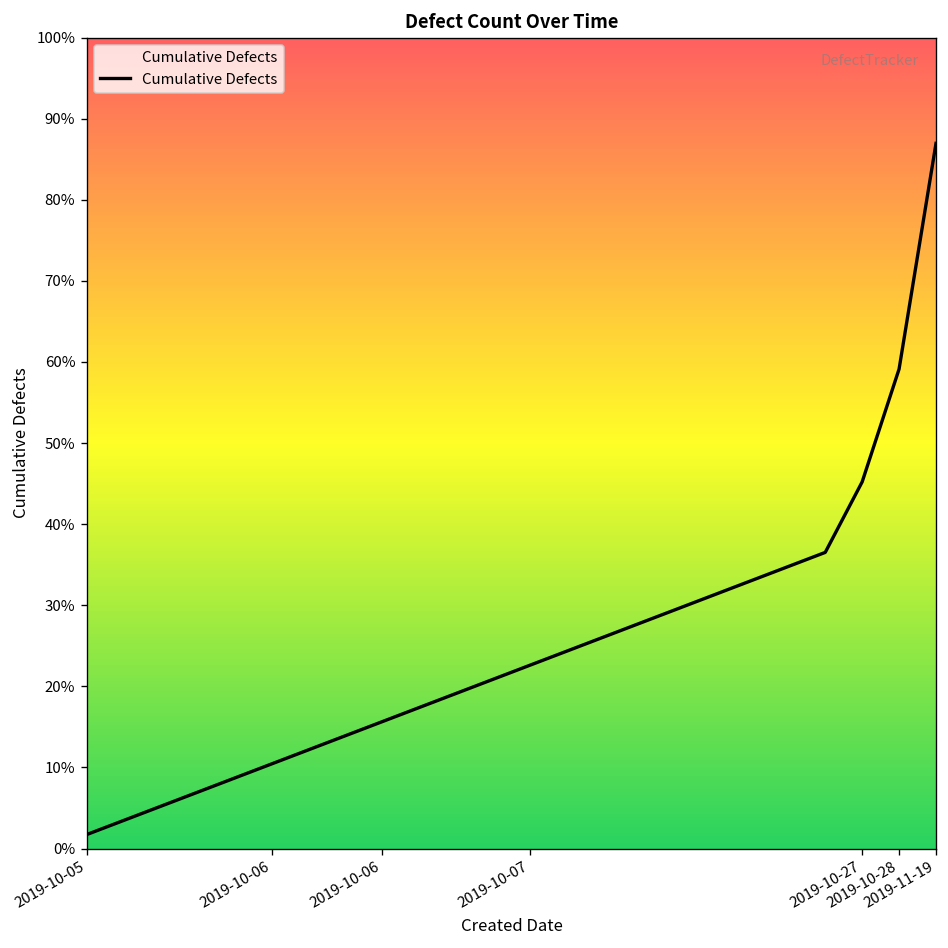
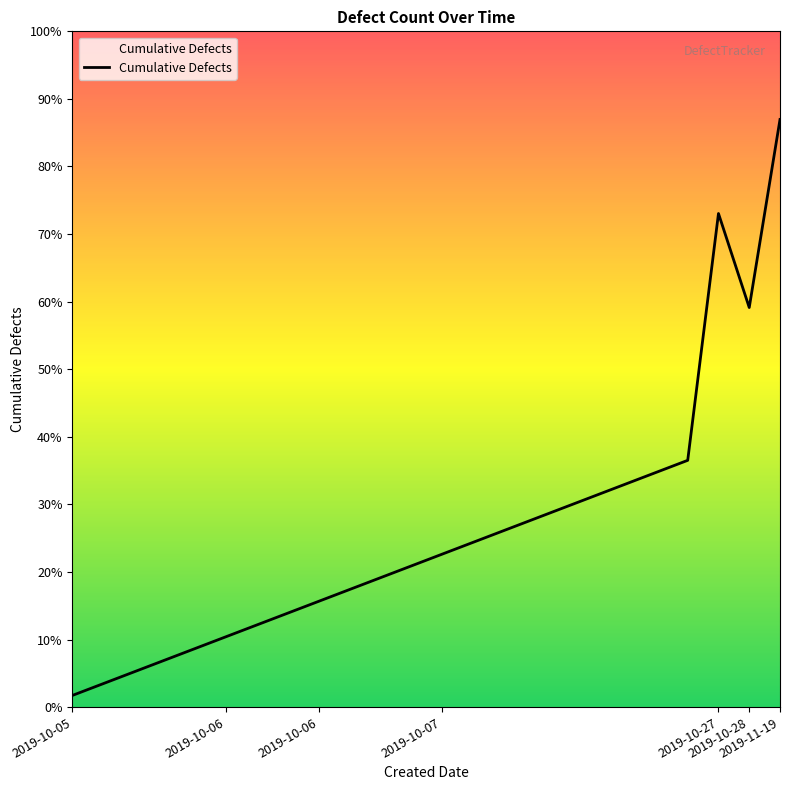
  {
-   "2019-10-27": "45%",
+   "2019-10-27": "73%",
    "2019-10-28": "59%",
    "2019-11-19": "87%"
  }
